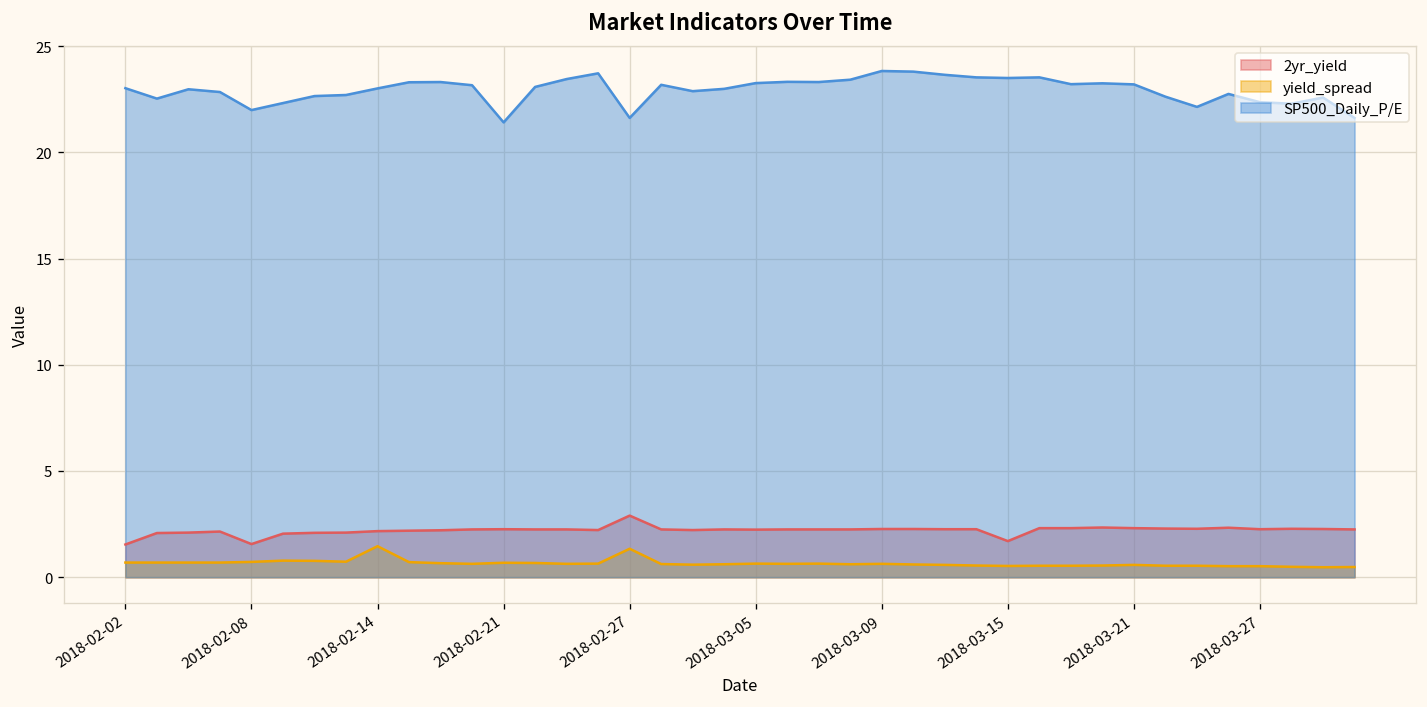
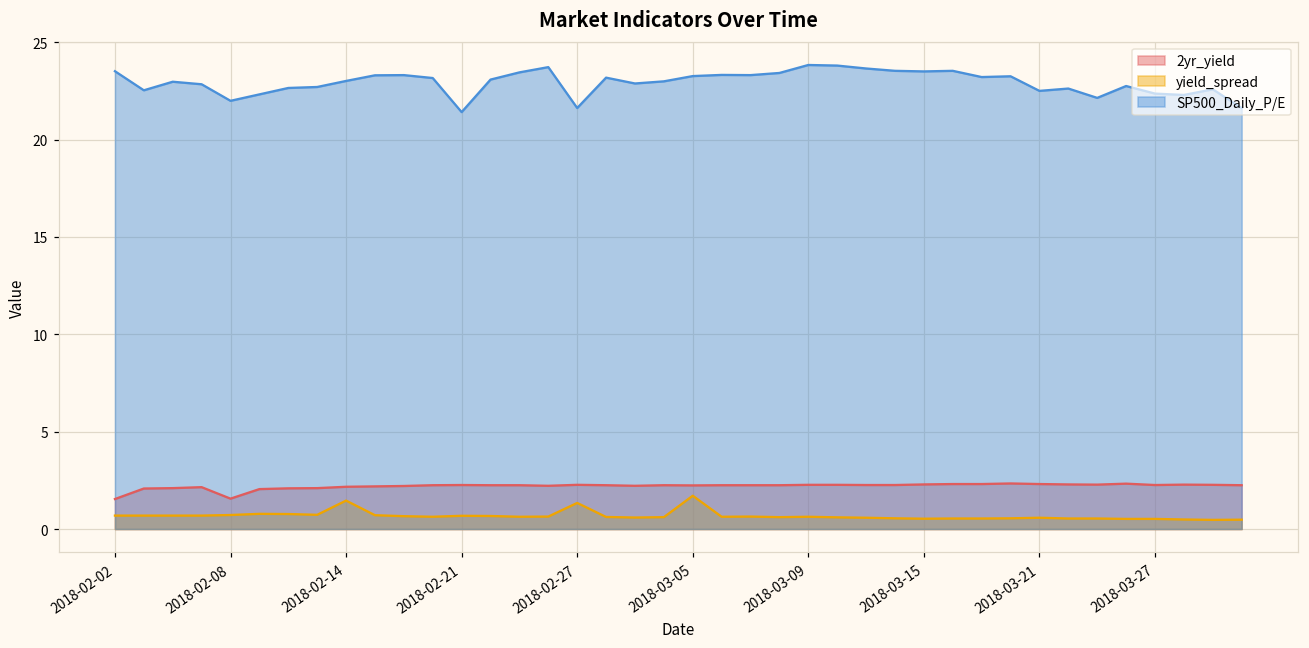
  {
    "2yr_yield": {
      "2018-02-02": 1.5,
      "2018-02-08": 1.6,
      "2018-02-14": 2.2,
      "2018-02-21": 2.3,
-     "2018-02-27": 2.9,
+     "2018-02-27": 2.3,
      "2018-03-05": 2.2,
      "2018-03-09": 2.3,
-     "2018-03-15": 1.7,
+     "2018-03-15": 2.3,
      "2018-03-21": 2.3,
      "2018-03-27": 2.3
    },
    "yield_spread": {
      "2018-02-02": 0.7,
      "2018-02-08": 0.7,
      "2018-02-14": 1.5,
      "2018-02-21": 0.7,
      "2018-02-27": 1.3,
-     "2018-03-05": 0.6,
+     "2018-03-05": 1.7,
      "2018-03-09": 0.6,
      "2018-03-15": 0.5,
      "2018-03-21": 0.6,
      "2018-03-27": 0.5
    },
    "SP500_Daily_P/E": {
-     "2018-02-02": 23.0,
+     "2018-02-02": 23.5,
      "2018-02-08": 22.0,
      "2018-02-14": 23.0,
      "2018-02-21": 21.4,
      "2018-02-27": 21.6,
      "2018-03-05": 23.3,
      "2018-03-09": 23.8,
      "2018-03-15": 23.5,
-     "2018-03-21": 23.2
+     "2018-03-21": 22.5
    }
  }
